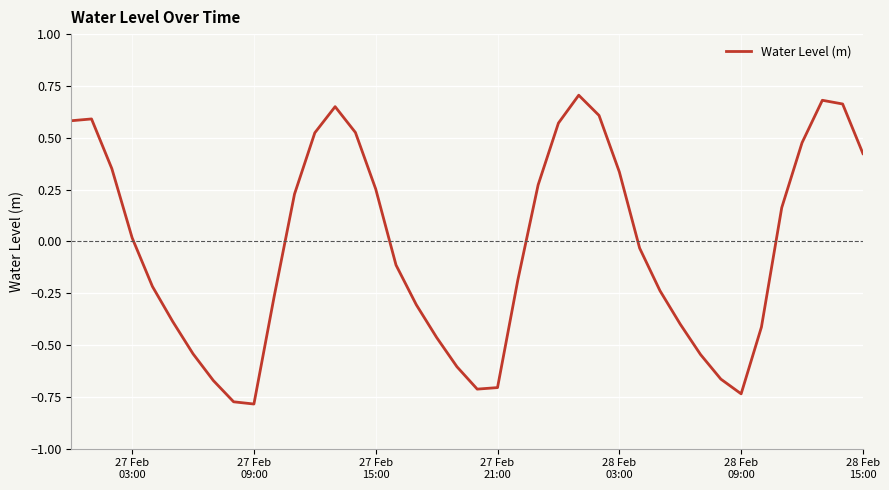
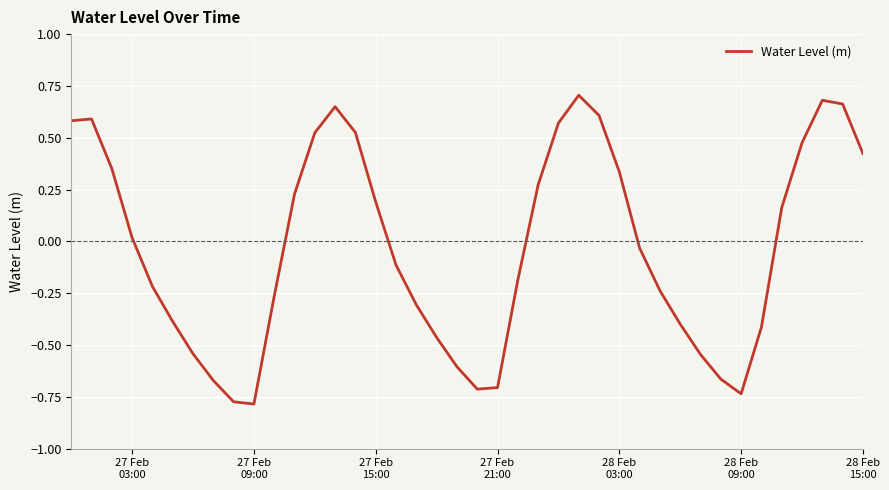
  {
    "27 Feb 03:00": 0.02,
    "27 Feb 09:00": -0.78,
-   "27 Feb 15:00": 0.25,
+   "27 Feb 15:00": 0.19,
    "27 Feb 21:00": -0.71,
    "28 Feb 03:00": 0.34,
    "28 Feb 09:00": -0.74,
    "28 Feb 15:00": 0.42
  }
